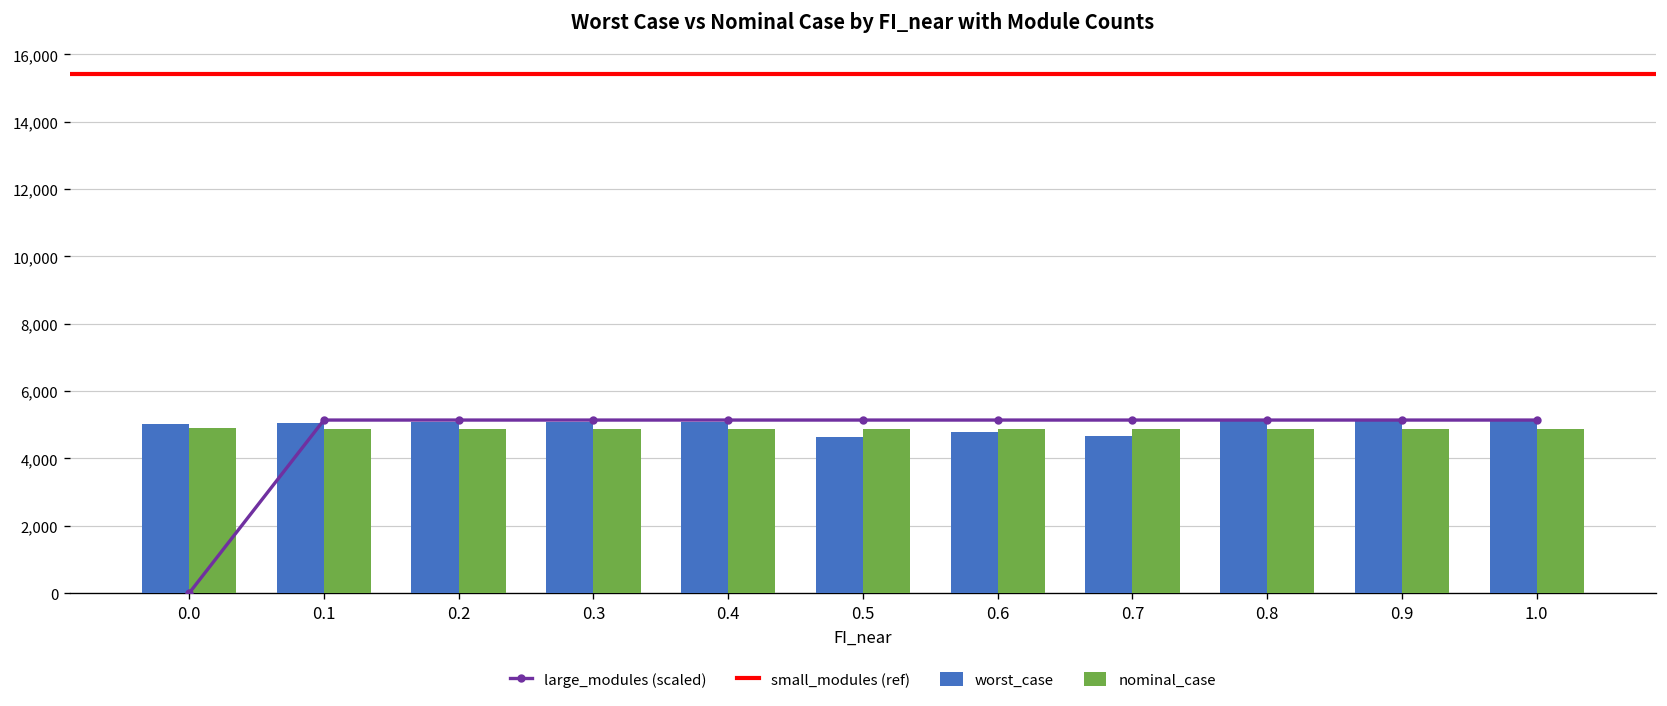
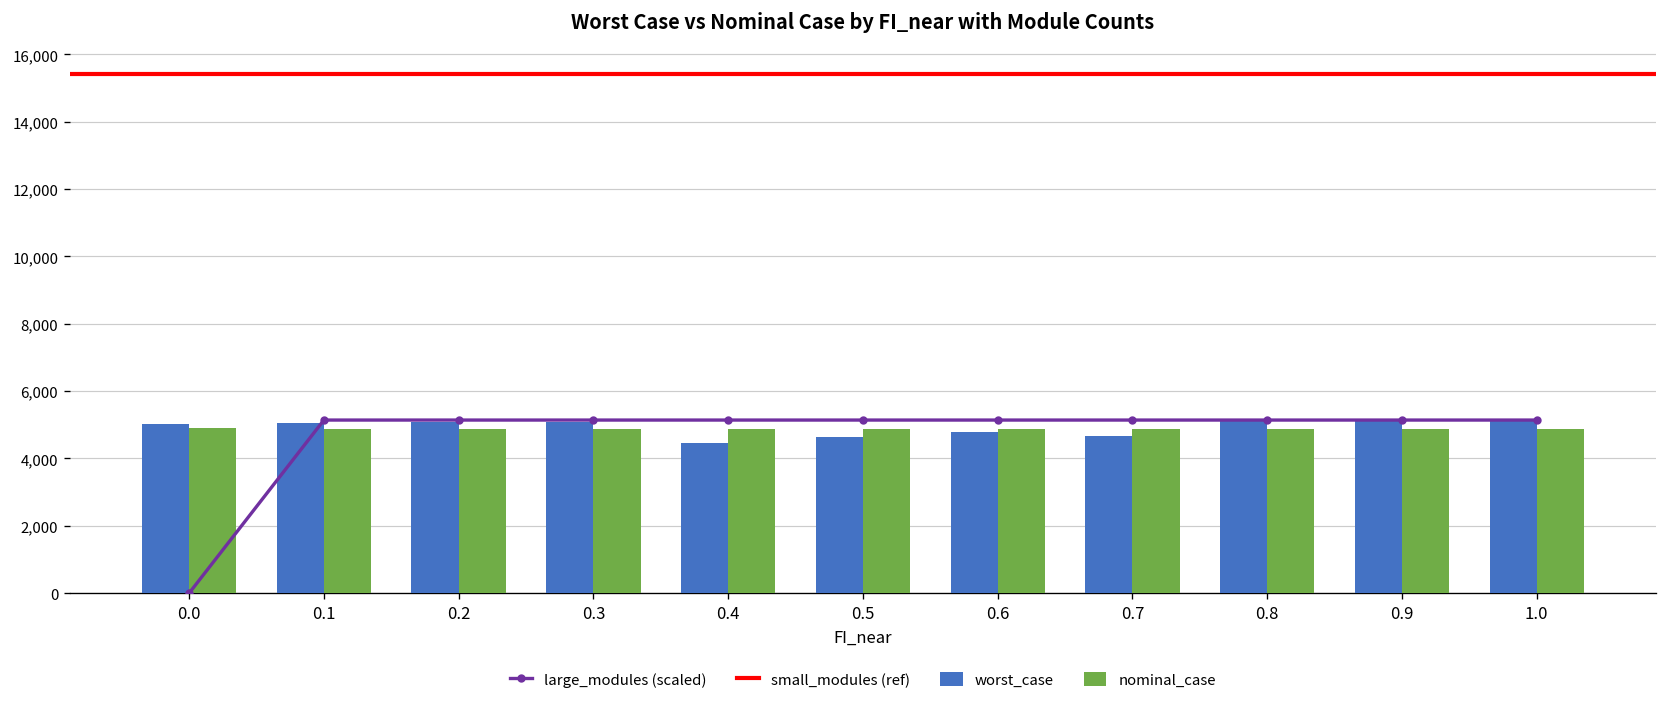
  {
    "worst_case": {
      "0.0": "5,000",
      "0.1": "5,100",
      "0.2": "5,100",
      "0.3": "5,100",
-     "0.4": "5,100",
+     "0.4": "4,500",
      "0.5": "4,600",
      "0.6": "4,800",
      "0.7": "4,700",
      "0.8": "5,100",
      "0.9": "5,100",
      "1.0": "5,100"
    },
    "large_modules (scaled)": {
      "0.0": "0",
      "0.1": "5,100",
      "0.2": "5,100",
      "0.3": "5,100",
      "0.4": "5,100",
      "0.5": "5,100",
      "0.6": "5,100",
      "0.7": "5,100",
      "0.8": "5,100",
      "0.9": "5,100",
      "1.0": "5,100"
    },
    "nominal_case": {
      "0.0": "4,900",
      "0.1": "4,900",
      "0.2": "4,900",
      "0.3": "4,900",
      "0.4": "4,900",
      "0.5": "4,900",
      "0.6": "4,900",
      "0.7": "4,900",
      "0.8": "4,900",
      "0.9": "4,900",
      "1.0": "4,900"
    }
  }
